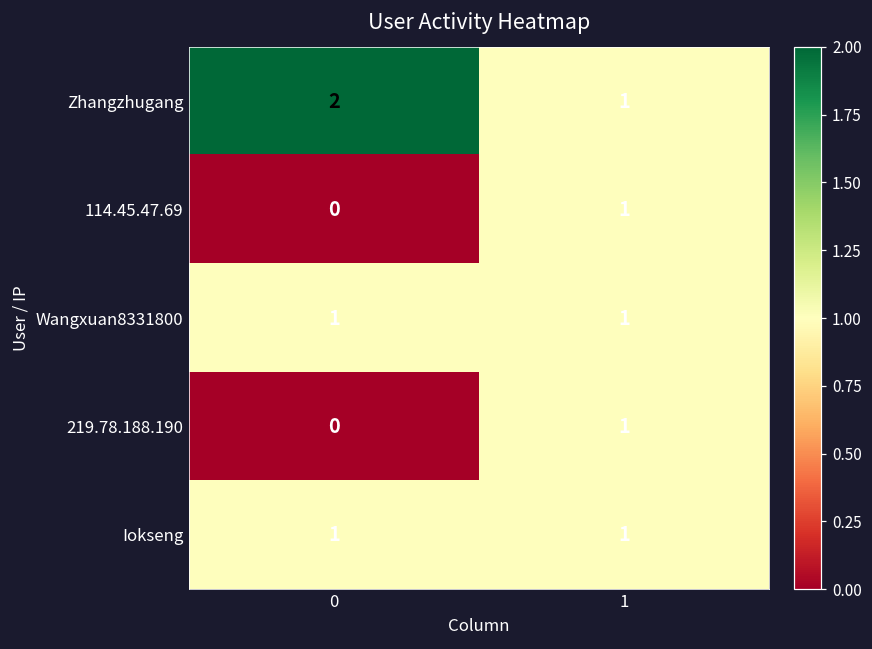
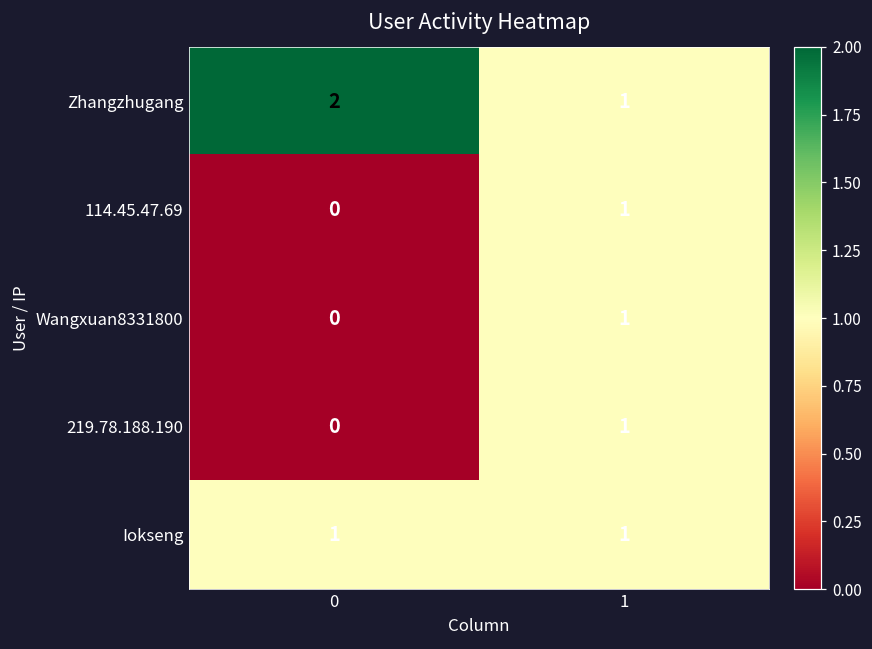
  {
    "Zhangzhugang": {
      "0": 2,
      "1": 1
    },
    "114.45.47.69": {
      "0": 0,
      "1": 1
    },
    "Wangxuan8331800": {
-     "0": 1,
+     "0": 0,
      "1": 1
    },
    "219.78.188.190": {
      "0": 0,
      "1": 1
    },
    "Iokseng": {
      "0": 1,
      "1": 1
    }
  }
